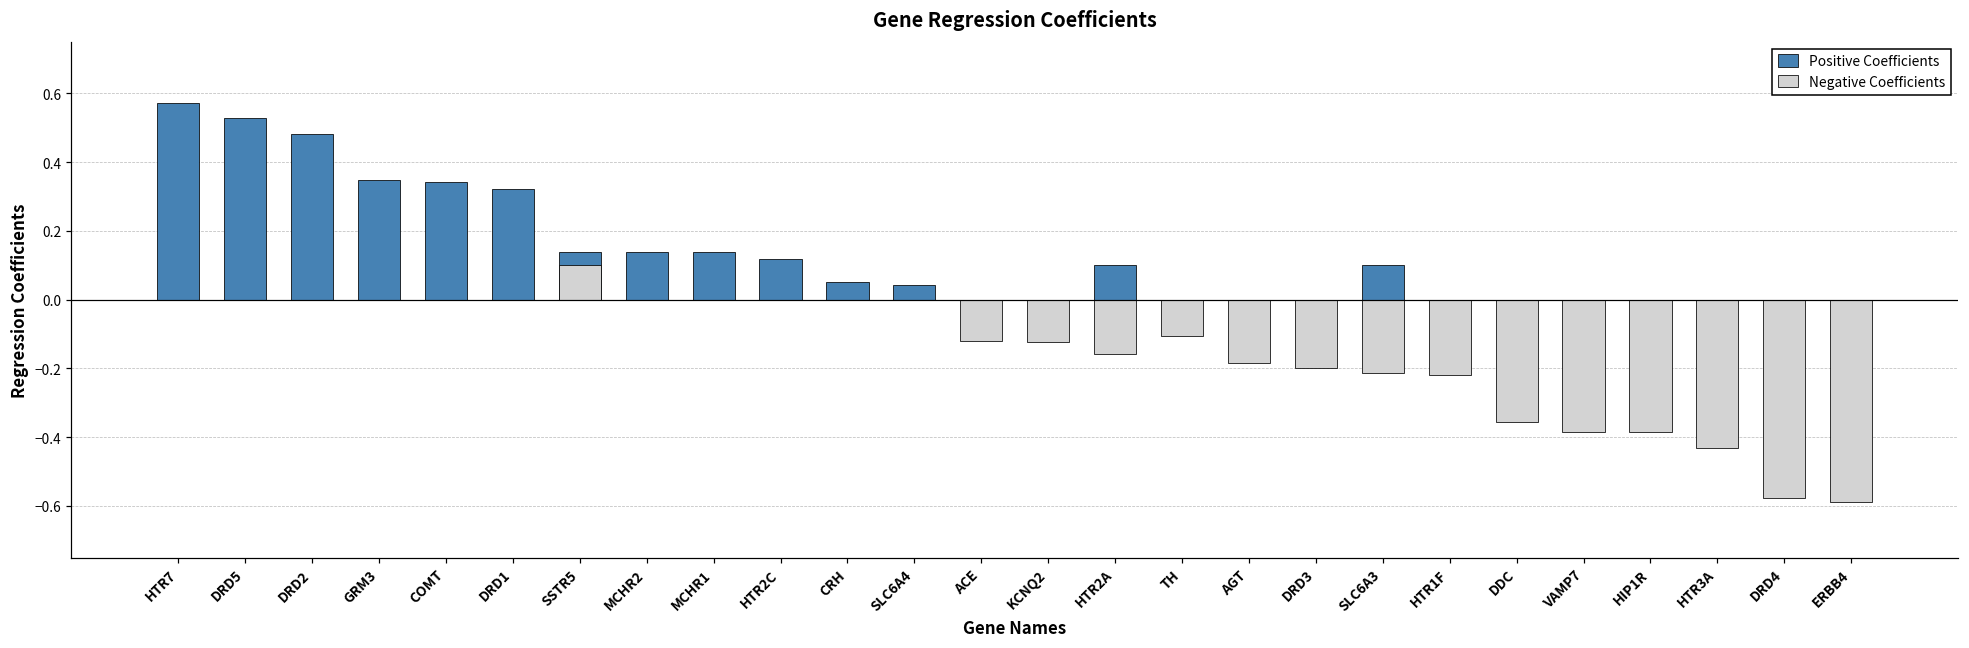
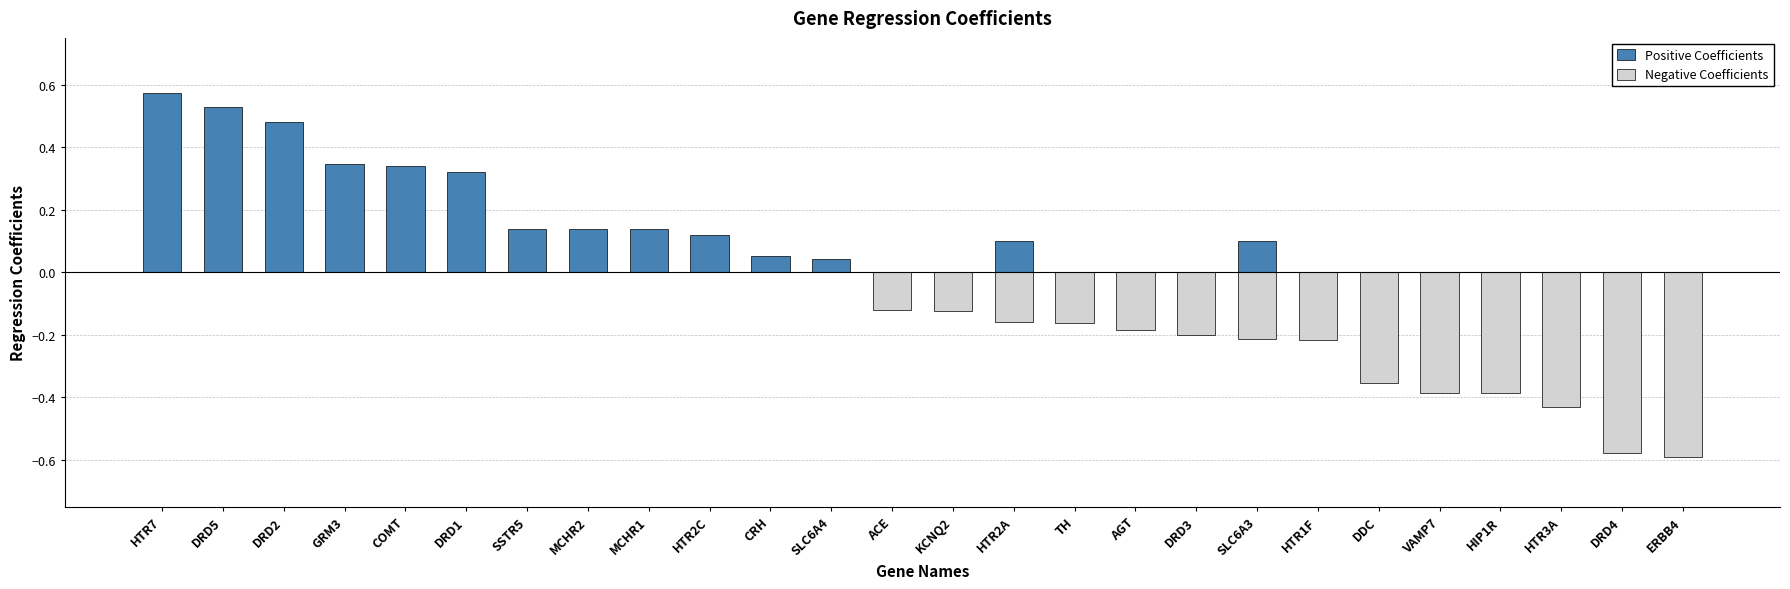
  {
    "Positive Coefficients": {
      "HTR7": 0.57,
      "DRD5": 0.53,
      "DRD2": 0.48,
      "GRM3": 0.35,
      "COMT": 0.34,
      "DRD1": 0.32,
      "SSTR5": 0.14,
      "MCHR2": 0.14,
      "MCHR1": 0.14,
      "HTR2C": 0.12,
      "CRH": 0.05,
      "SLC6A4": 0.04,
      "ACE": 0.00,
      "KCNQ2": 0.00,
      "HTR2A": 0.10,
      "TH": 0.00,
      "AGT": 0.00,
      "DRD3": 0.00,
      "SLC6A3": 0.10,
      "HTR1F": 0.00,
      "DDC": 0.00,
      "VAMP7": 0.00,
      "HIP1R": 0.00,
      "HTR3A": 0.00,
      "DRD4": 0.00,
      "ERBB4": 0.00
    },
    "Negative Coefficients": {
      "HTR7": 0.00,
      "DRD5": 0.00,
      "DRD2": 0.00,
      "GRM3": 0.00,
      "COMT": 0.00,
      "DRD1": 0.00,
-     "SSTR5": 0.1,
+     "SSTR5": 0.0,
      "MCHR2": 0.00,
      "MCHR1": 0.00,
      "HTR2C": 0.00,
      "CRH": 0.00,
      "SLC6A4": 0.00,
      "ACE": -0.12,
      "KCNQ2": -0.12,
      "HTR2A": -0.16,
-     "TH": -0.11,
+     "TH": -0.16,
      "AGT": -0.19,
      "DRD3": -0.20,
      "SLC6A3": -0.21,
      "HTR1F": -0.22,
      "DDC": -0.36,
      "VAMP7": -0.38,
      "HIP1R": -0.38,
      "HTR3A": -0.43,
      "DRD4": -0.58,
      "ERBB4": -0.59
    }
  }
